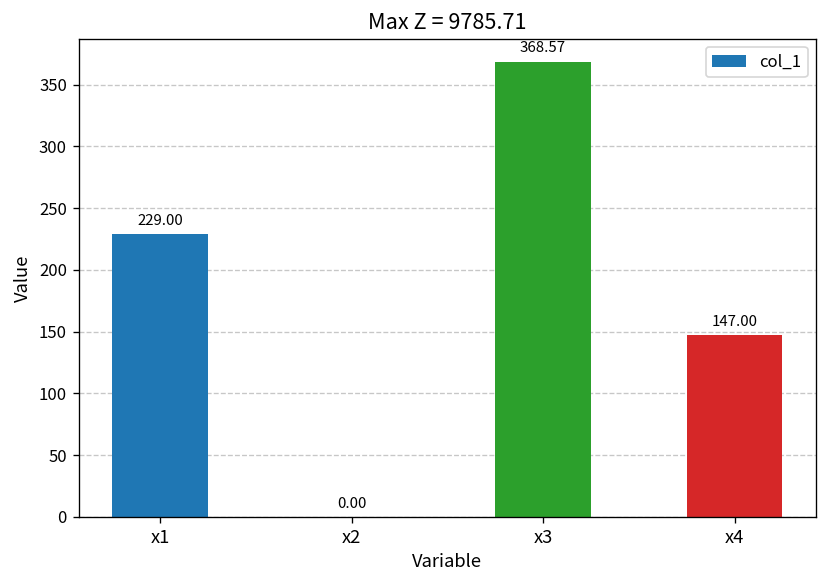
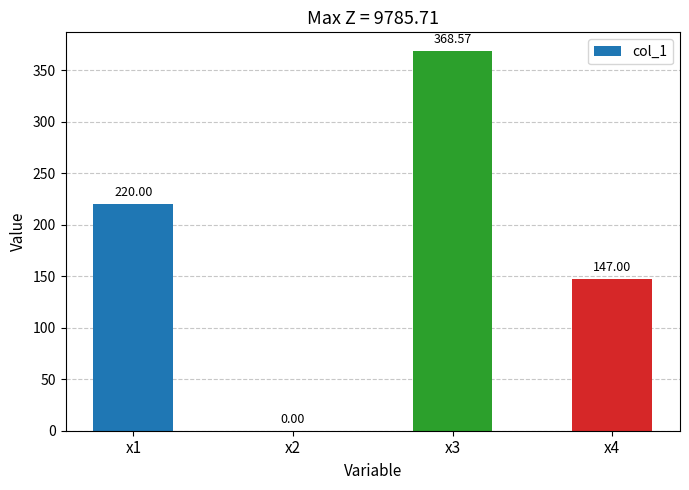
  {
-   "x1": 229.00,
+   "x1": 220.00,
    "x2": 0.00,
    "x3": 368.57,
    "x4": 147.00
  }
